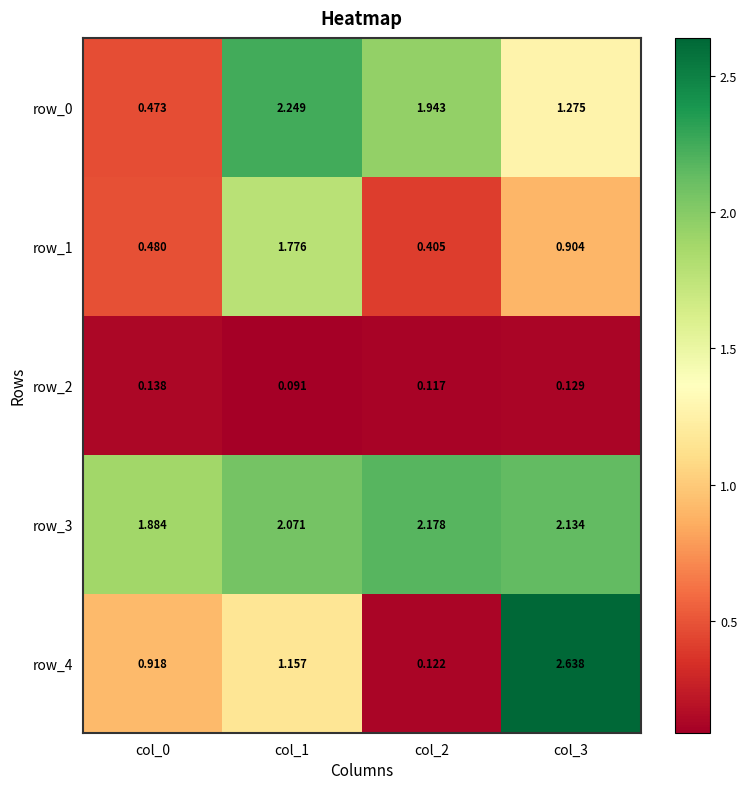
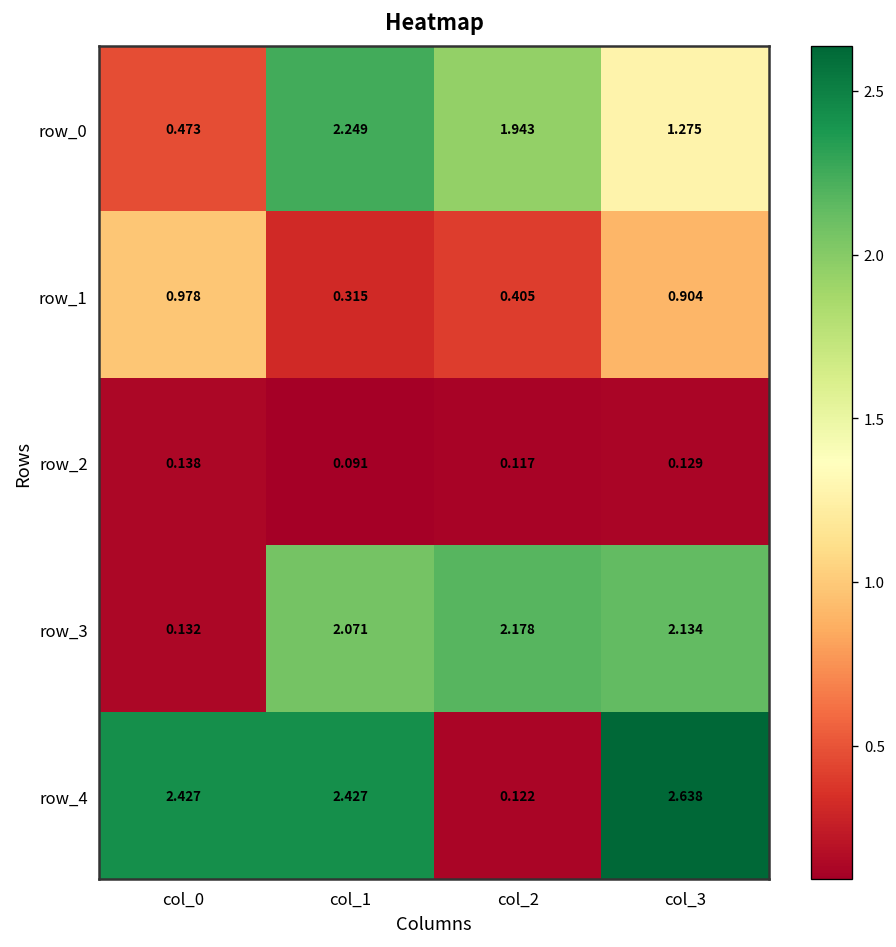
  {
    "row_0": {
      "col_0": 0.473,
      "col_1": 2.249,
      "col_2": 1.943,
      "col_3": 1.275
    },
    "row_1": {
-     "col_0": 0.480,
-     "col_1": 1.776,
+     "col_0": 0.978,
+     "col_1": 0.315,
      "col_2": 0.405,
      "col_3": 0.904
    },
    "row_2": {
      "col_0": 0.138,
      "col_1": 0.091,
      "col_2": 0.117,
      "col_3": 0.129
    },
    "row_3": {
-     "col_0": 1.884,
+     "col_0": 0.132,
      "col_1": 2.071,
      "col_2": 2.178,
      "col_3": 2.134
    },
    "row_4": {
-     "col_0": 0.918,
-     "col_1": 1.157,
+     "col_0": 2.427,
+     "col_1": 2.427,
      "col_2": 0.122,
      "col_3": 2.638
    }
  }
